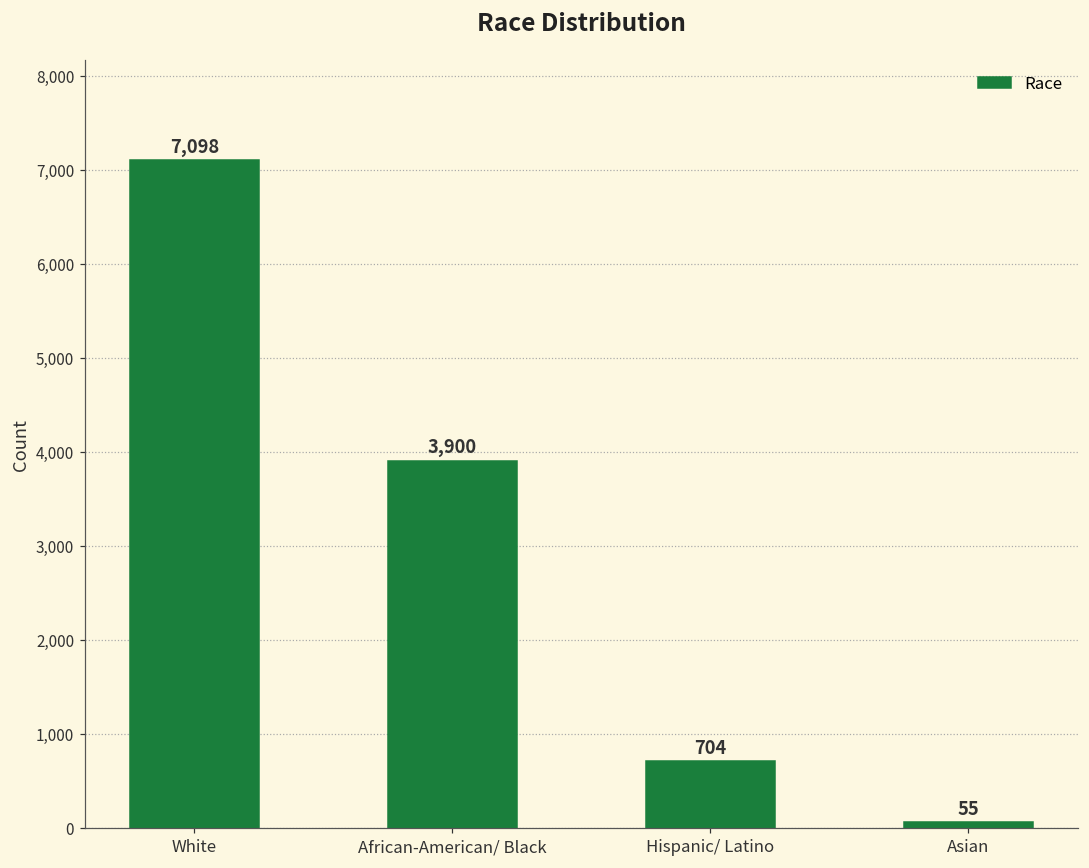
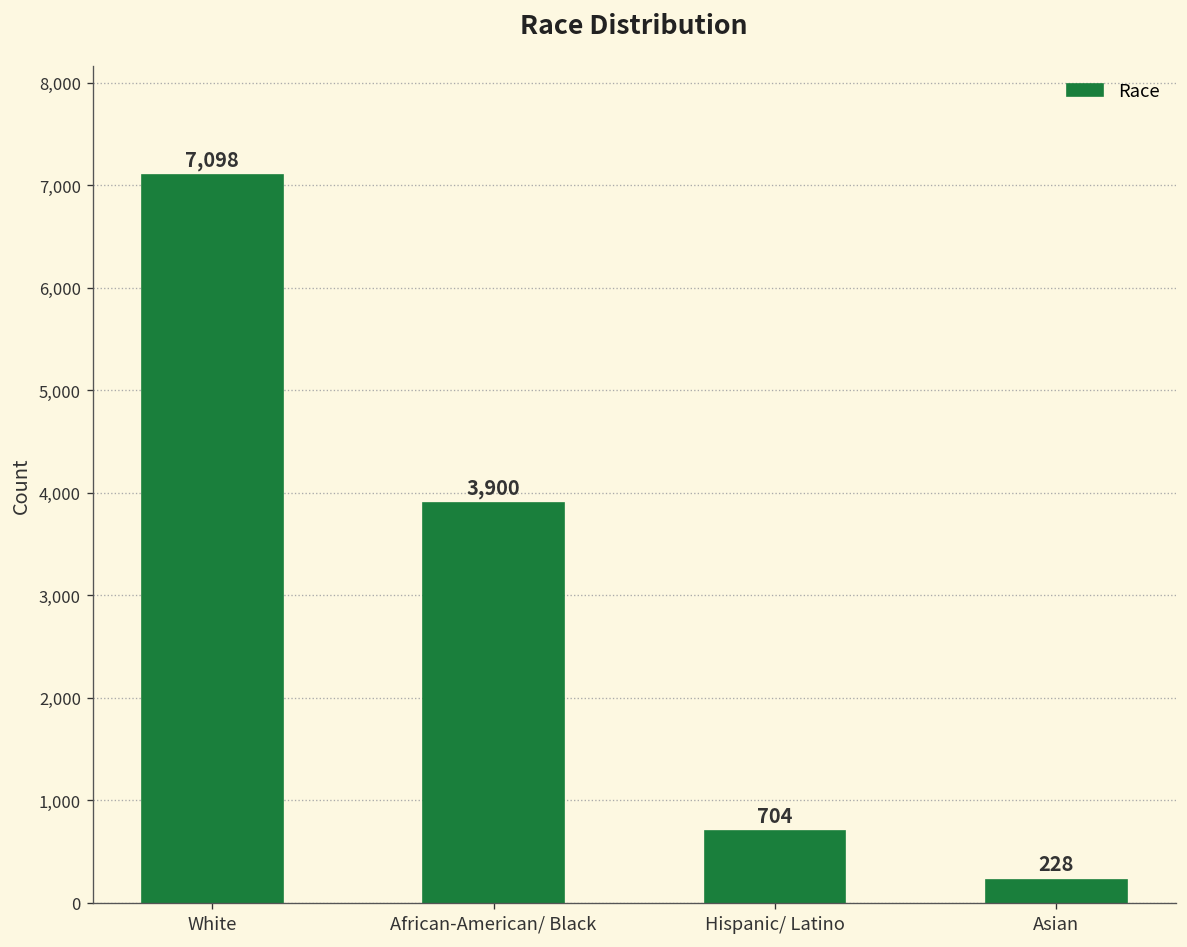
  {
    "White": "7,098",
    "African-American/ Black": "3,900",
    "Hispanic/ Latino": "704",
-   "Asian": "55"
+   "Asian": "228"
  }
